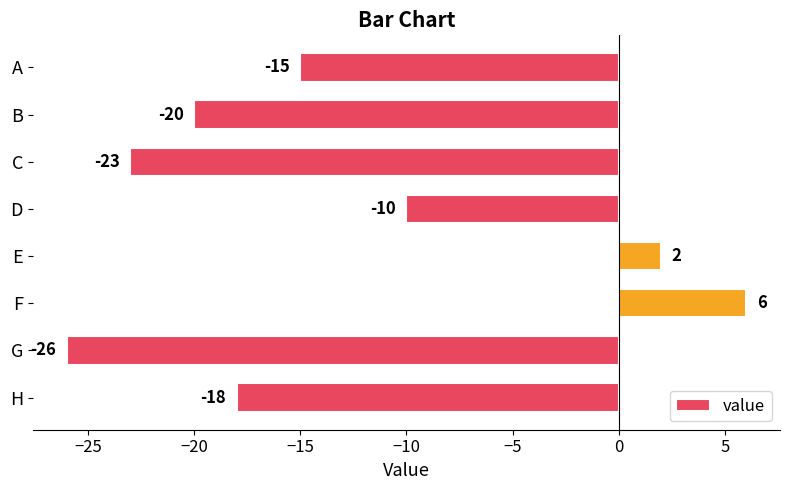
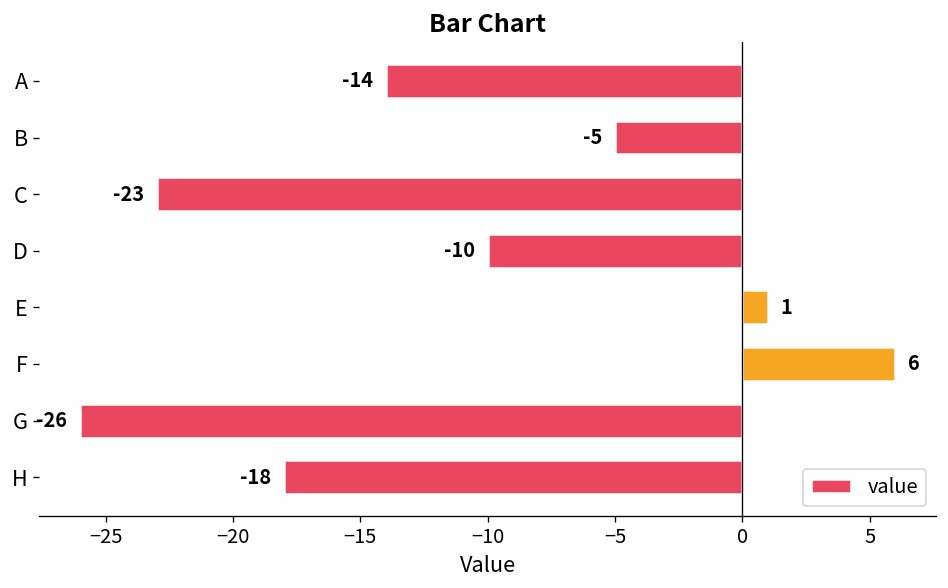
  {
-   "A": -15,
-   "B": -20,
+   "A": -14,
+   "B": -5,
    "C": -23,
    "D": -10,
-   "E": 2,
+   "E": 1,
    "F": 6,
    "G": -26,
    "H": -18
  }
